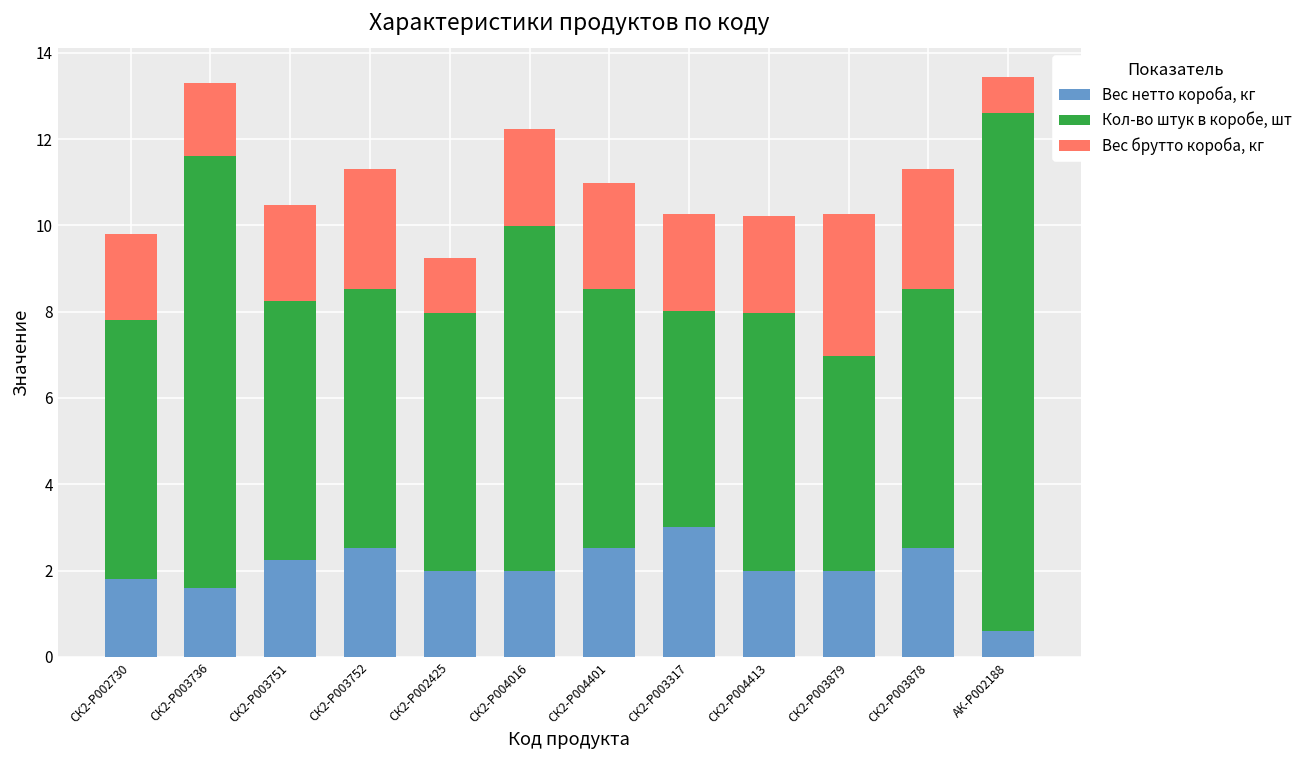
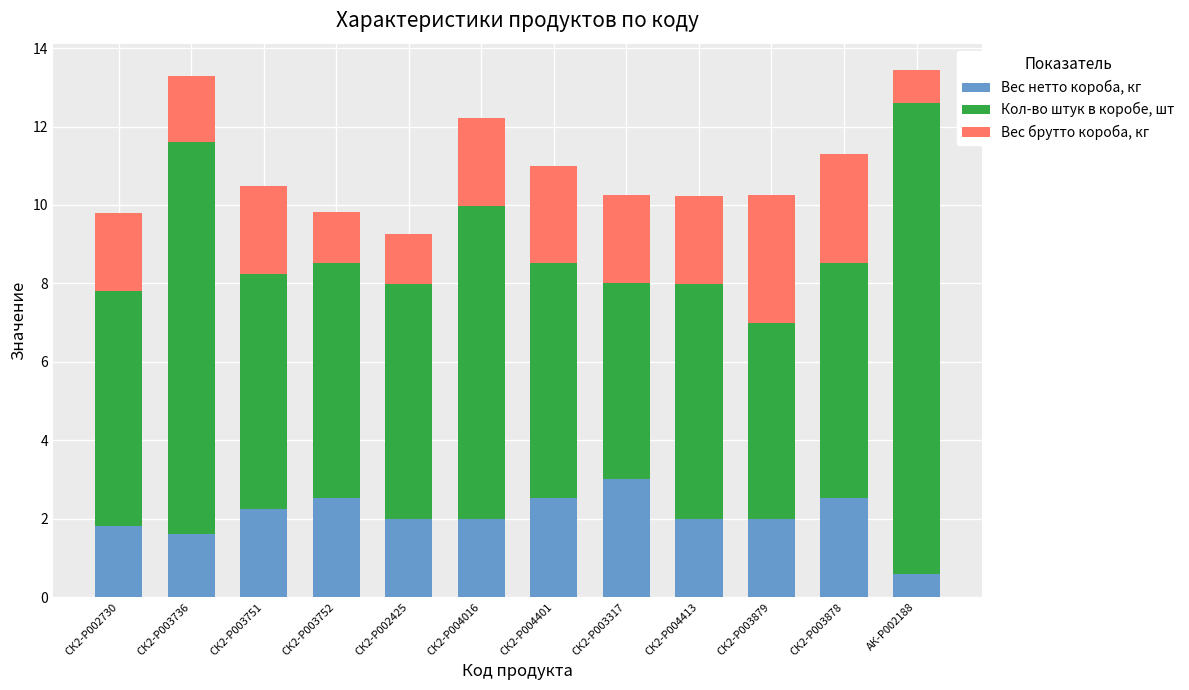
  {
    "Вес нетто короба, кг": {
      "СК2-P002730": 1.8,
      "СК2-P003736": 1.6,
      "СК2-P003751": 2.2,
      "СК2-P003752": 2.5,
      "СК2-P002425": 2.0,
      "СК2-P004016": 2.0,
      "СК2-P004401": 2.5,
      "СК2-P003317": 3.0,
      "СК2-P004413": 2.0,
      "СК2-P003879": 2.0,
      "СК2-P003878": 2.5,
      "АК-P002188": 0.6
    },
    "Кол-во штук в коробе, шт": {
      "СК2-P002730": 6.0,
      "СК2-P003736": 10.0,
      "СК2-P003751": 6.0,
      "СК2-P003752": 6.0,
      "СК2-P002425": 6.0,
      "СК2-P004016": 8.0,
      "СК2-P004401": 6.0,
      "СК2-P003317": 5.0,
      "СК2-P004413": 6.0,
      "СК2-P003879": 5.0,
      "СК2-P003878": 6.0,
      "АК-P002188": 12.0
    },
    "Вес брутто короба, кг": {
      "СК2-P002730": 2.0,
      "СК2-P003736": 1.7,
      "СК2-P003751": 2.2,
-     "СК2-P003752": 2.8,
+     "СК2-P003752": 1.3,
      "СК2-P002425": 1.3,
      "СК2-P004016": 2.2,
      "СК2-P004401": 2.5,
      "СК2-P003317": 2.2,
      "СК2-P004413": 2.2,
      "СК2-P003879": 3.3,
      "СК2-P003878": 2.8,
      "АК-P002188": 0.8
    }
  }
